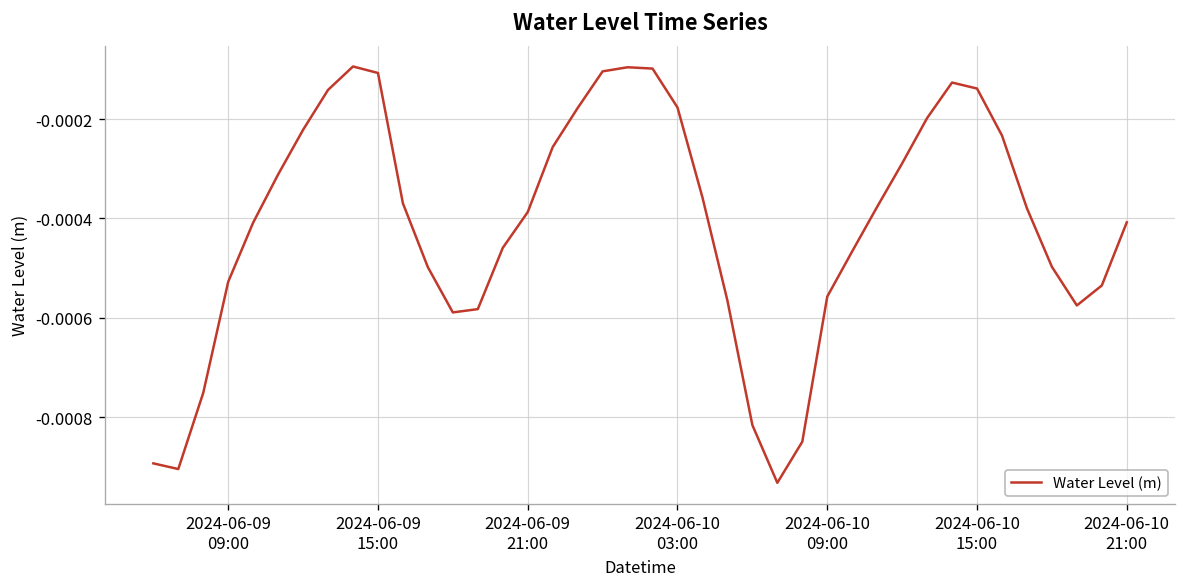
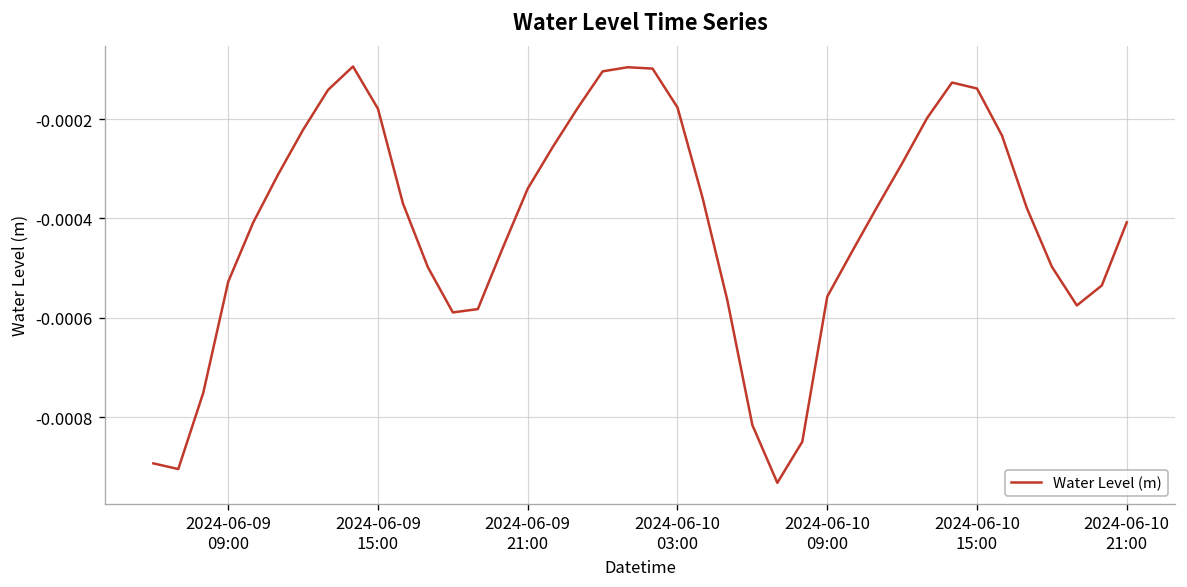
  {
    "2024-06-09 09:00": -0.00053,
-   "2024-06-09 15:00": -0.00011,
-   "2024-06-09 21:00": -0.00039,
+   "2024-06-09 15:00": -0.00018,
+   "2024-06-09 21:00": -0.00034,
    "2024-06-10 03:00": -0.00018,
    "2024-06-10 09:00": -0.00056,
    "2024-06-10 15:00": -0.00014,
    "2024-06-10 21:00": -0.00041
  }
